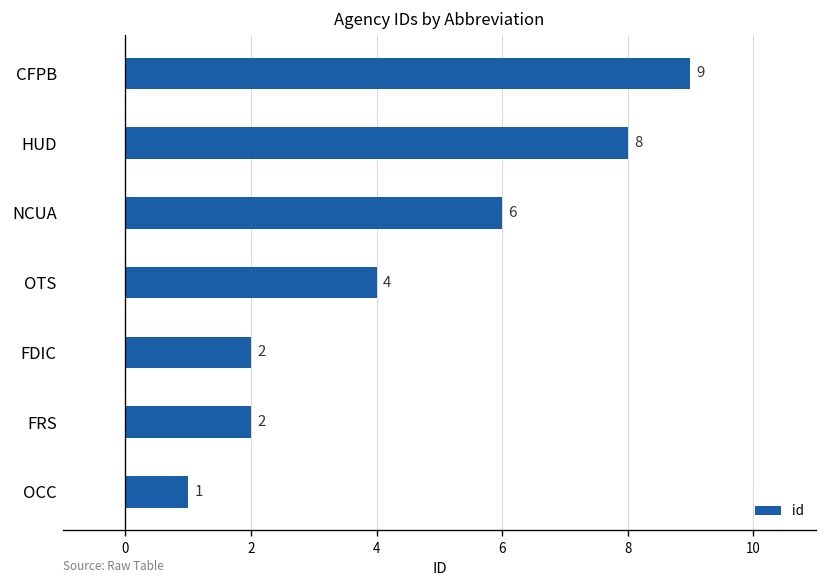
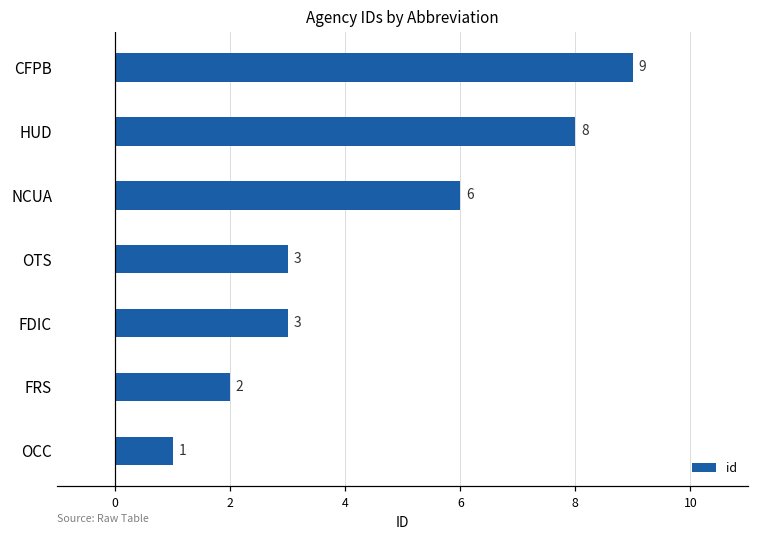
  {
    "CFPB": 9,
    "HUD": 8,
    "NCUA": 6,
-   "OTS": 4,
-   "FDIC": 2,
+   "OTS": 3,
+   "FDIC": 3,
    "FRS": 2,
    "OCC": 1
  }
